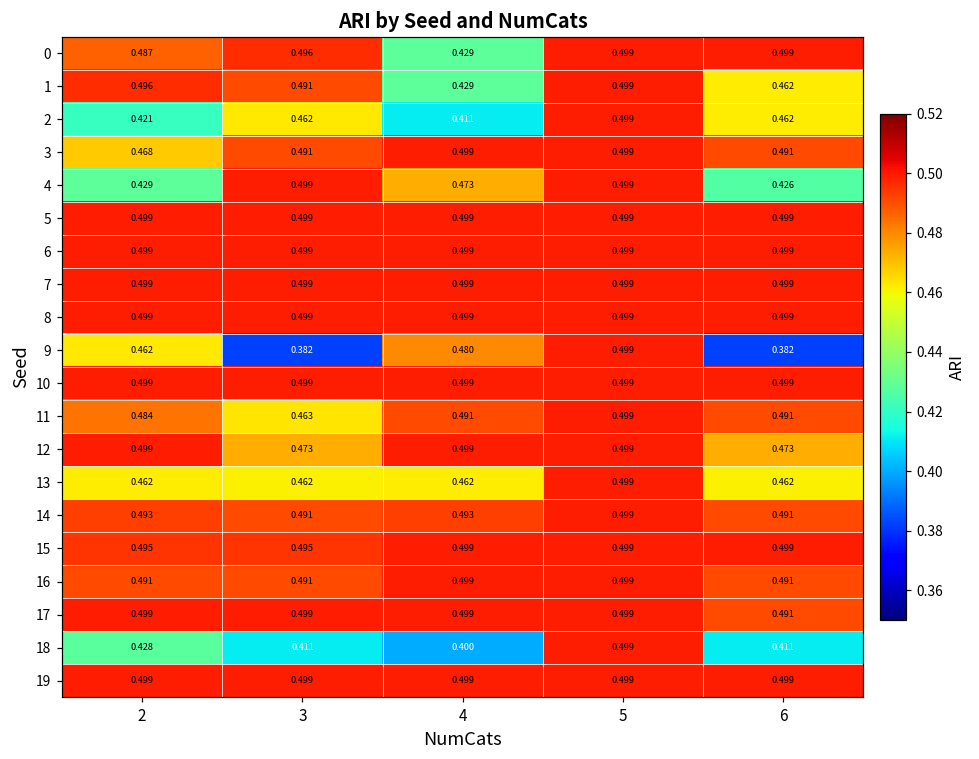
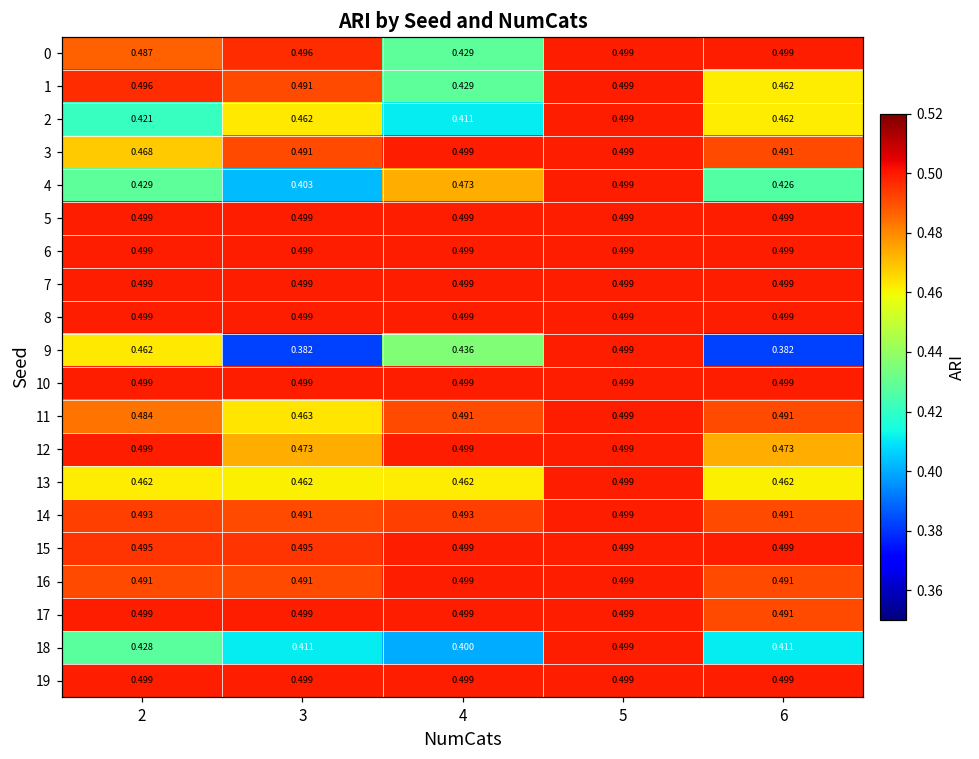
  {
    "0": {
      "2": 0.487,
      "3": 0.496,
      "4": 0.429,
      "5": 0.499,
      "6": 0.499
    },
    "1": {
      "2": 0.496,
      "3": 0.491,
      "4": 0.429,
      "5": 0.499,
      "6": 0.462
    },
    "2": {
      "2": 0.421,
      "3": 0.462,
      "4": 0.411,
      "5": 0.499,
      "6": 0.462
    },
    "3": {
      "2": 0.468,
      "3": 0.491,
      "4": 0.499,
      "5": 0.499,
      "6": 0.491
    },
    "4": {
      "2": 0.429,
-     "3": 0.499,
+     "3": 0.403,
      "4": 0.473,
      "5": 0.499,
      "6": 0.426
    },
    "5": {
      "2": 0.499,
      "3": 0.499,
      "4": 0.499,
      "5": 0.499,
      "6": 0.499
    },
    "6": {
      "2": 0.499,
      "3": 0.499,
      "4": 0.499,
      "5": 0.499,
      "6": 0.499
    },
    "7": {
      "2": 0.499,
      "3": 0.499,
      "4": 0.499,
      "5": 0.499,
      "6": 0.499
    },
    "8": {
      "2": 0.499,
      "3": 0.499,
      "4": 0.499,
      "5": 0.499,
      "6": 0.499
    },
    "9": {
      "2": 0.462,
      "3": 0.382,
-     "4": 0.480,
+     "4": 0.436,
      "5": 0.499,
      "6": 0.382
    },
    "10": {
      "2": 0.499,
      "3": 0.499,
      "4": 0.499,
      "5": 0.499,
      "6": 0.499
    },
    "11": {
      "2": 0.484,
      "3": 0.463,
      "4": 0.491,
      "5": 0.499,
      "6": 0.491
    },
    "12": {
      "2": 0.499,
      "3": 0.473,
      "4": 0.499,
      "5": 0.499,
      "6": 0.473
    },
    "13": {
      "2": 0.462,
      "3": 0.462,
      "4": 0.462,
      "5": 0.499,
      "6": 0.462
    },
    "14": {
      "2": 0.493,
      "3": 0.491,
      "4": 0.493,
      "5": 0.499,
      "6": 0.491
    },
    "15": {
      "2": 0.495,
      "3": 0.495,
      "4": 0.499,
      "5": 0.499,
      "6": 0.499
    },
    "16": {
      "2": 0.491,
      "3": 0.491,
      "4": 0.499,
      "5": 0.499,
      "6": 0.491
    },
    "17": {
      "2": 0.499,
      "3": 0.499,
      "4": 0.499,
      "5": 0.499,
      "6": 0.491
    },
    "18": {
      "2": 0.428,
      "3": 0.411,
      "4": 0.400,
      "5": 0.499,
      "6": 0.411
    },
    "19": {
      "2": 0.499,
      "3": 0.499,
      "4": 0.499,
      "5": 0.499,
      "6": 0.499
    }
  }
